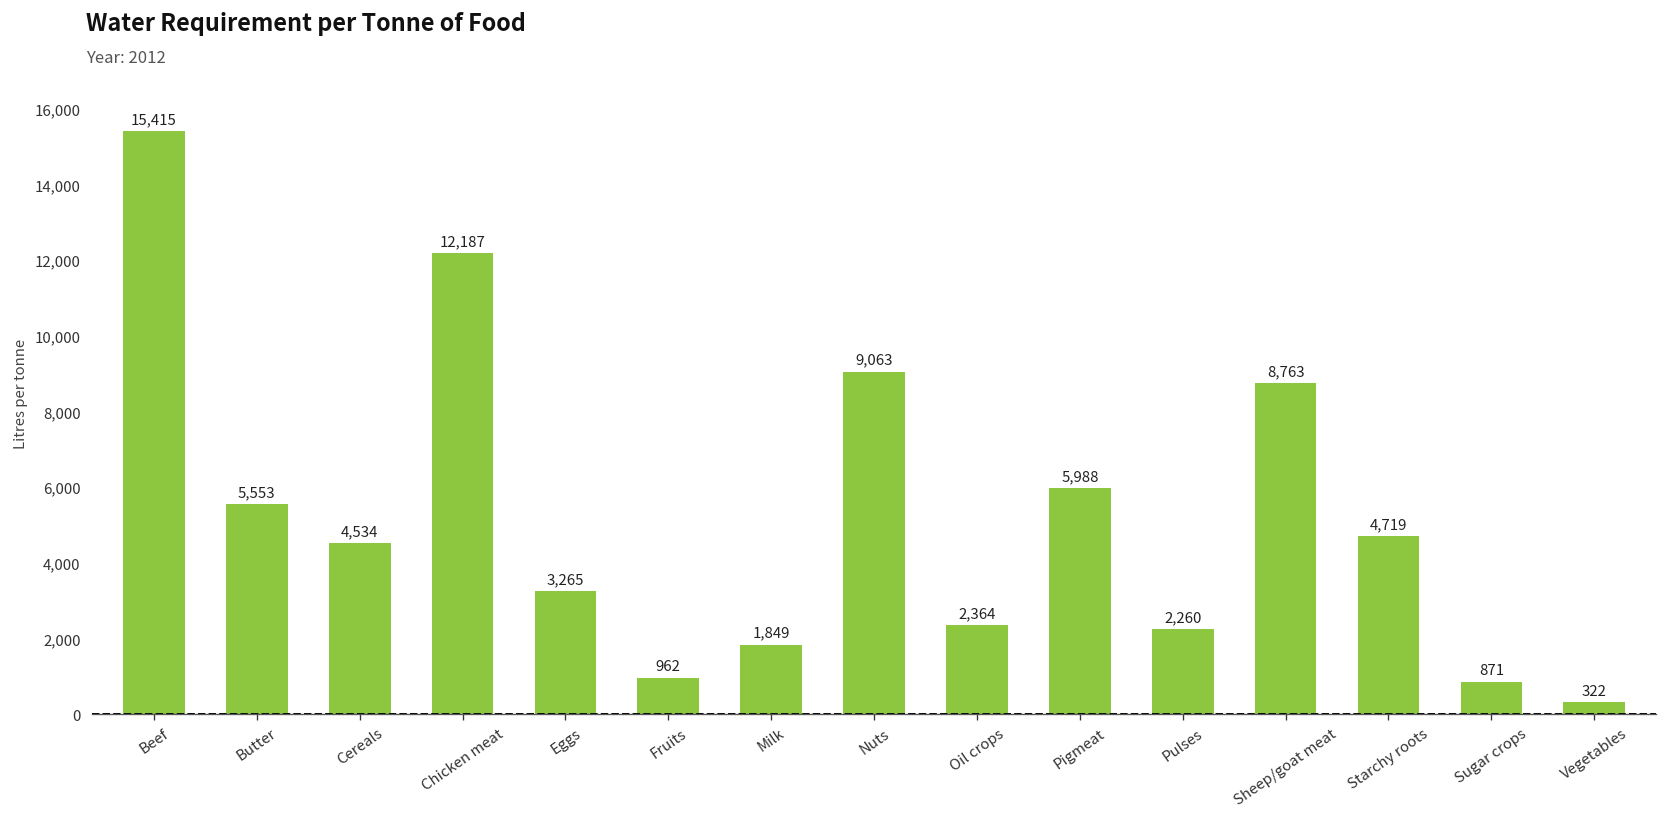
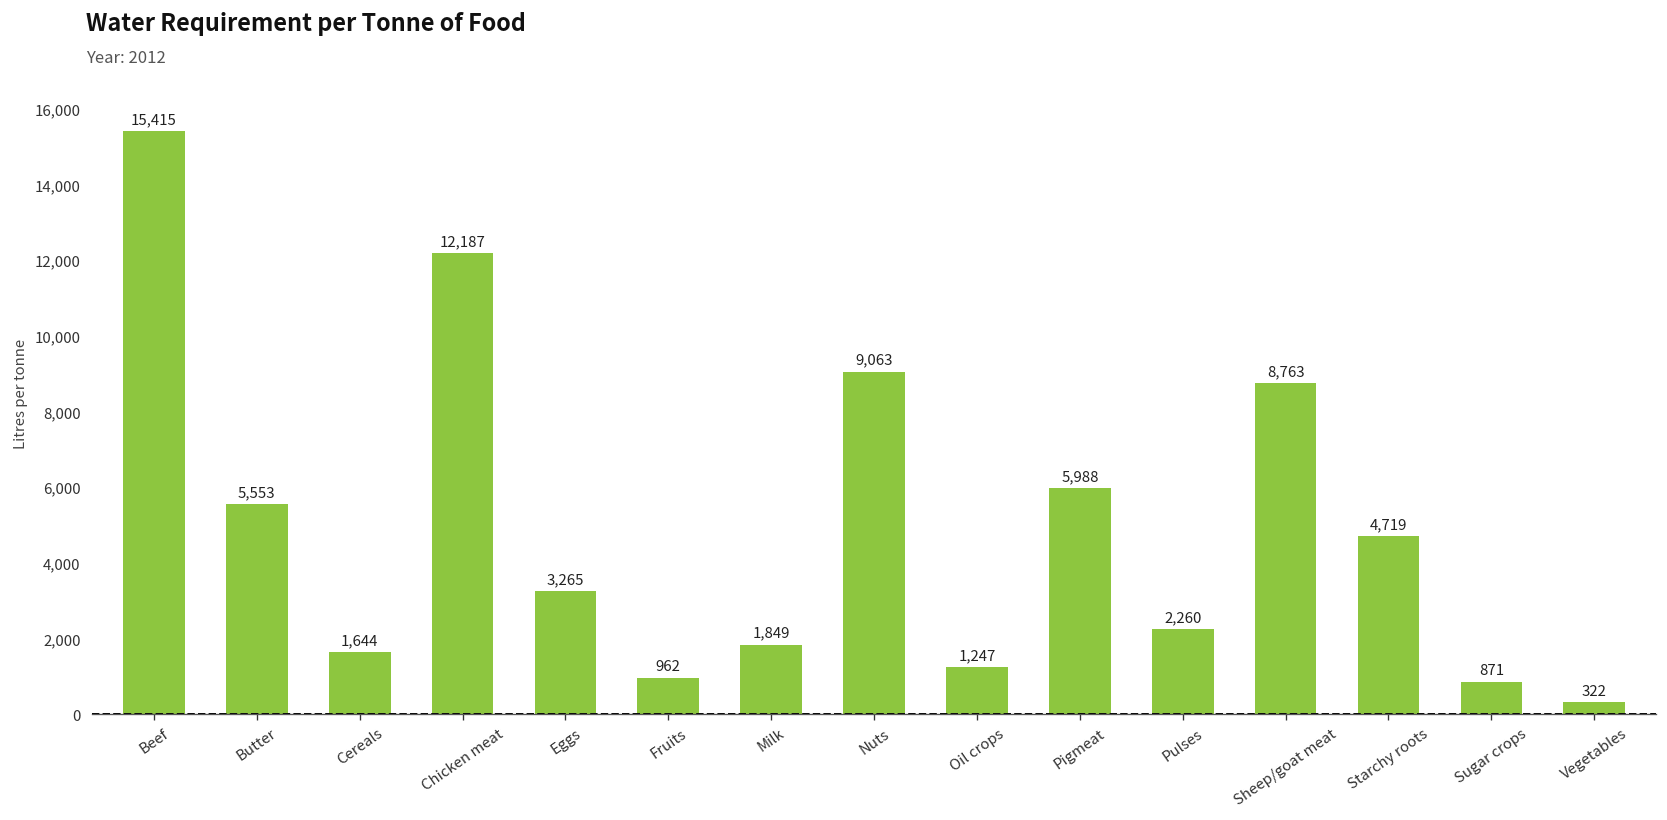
  {
    "Beef": "15,415",
    "Butter": "5,553",
-   "Cereals": "4,534",
+   "Cereals": "1,644",
    "Chicken meat": "12,187",
    "Eggs": "3,265",
    "Fruits": "962",
    "Milk": "1,849",
    "Nuts": "9,063",
-   "Oil crops": "2,364",
+   "Oil crops": "1,247",
    "Pigmeat": "5,988",
    "Pulses": "2,260",
    "Sheep/goat meat": "8,763",
    "Starchy roots": "4,719",
    "Sugar crops": "871",
    "Vegetables": "322"
  }
